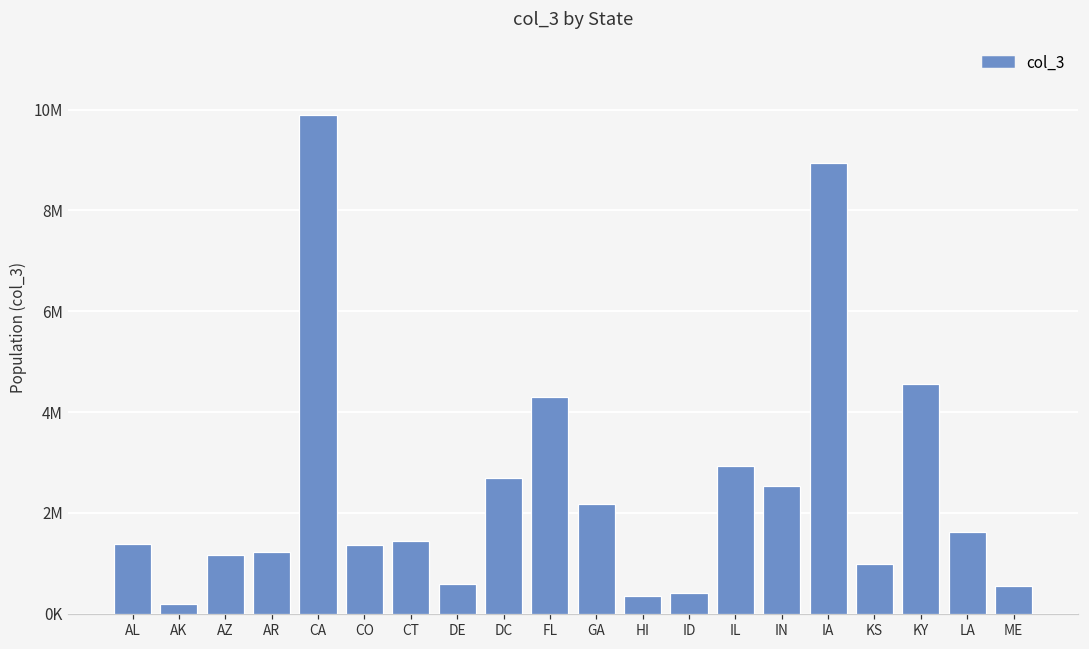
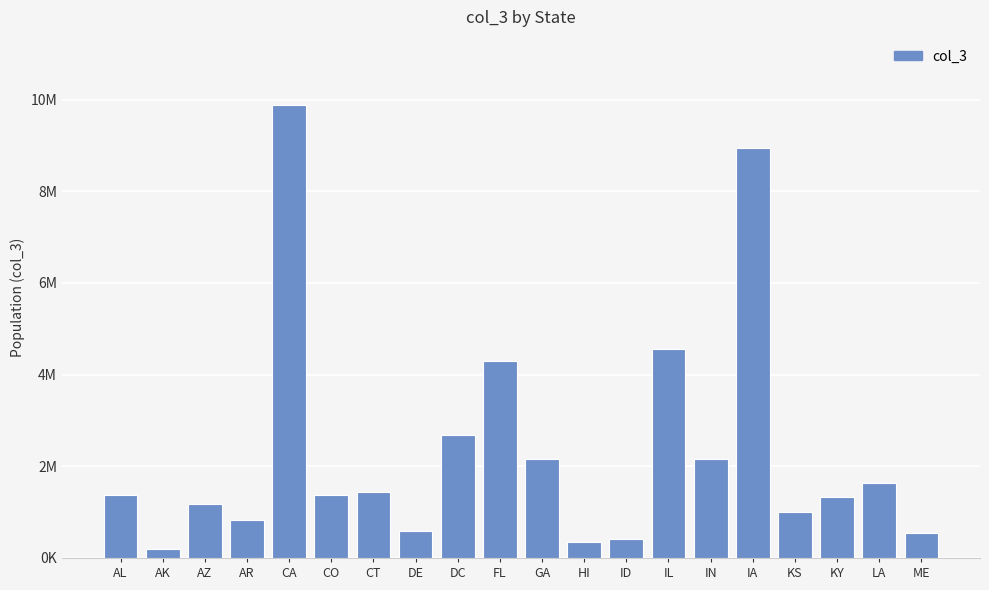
  {
    "AL": 1400000,
    "AK": 200000,
    "AZ": 1200000,
-   "AR": 1200000,
+   "AR": 800000,
    "CA": 9900000,
    "CO": 1400000,
    "CT": 1400000,
    "DE": 600000,
    "DC": 2700000,
    "FL": 4300000,
    "GA": 2200000,
    "HI": 400000,
    "ID": 400000,
-   "IL": 2900000,
-   "IN": 2500000,
+   "IL": 4600000,
+   "IN": 2200000,
    "IA": 8900000,
    "KS": 1000000,
-   "KY": 4600000,
+   "KY": 1300000,
    "LA": 1600000,
    "ME": 600000
  }
